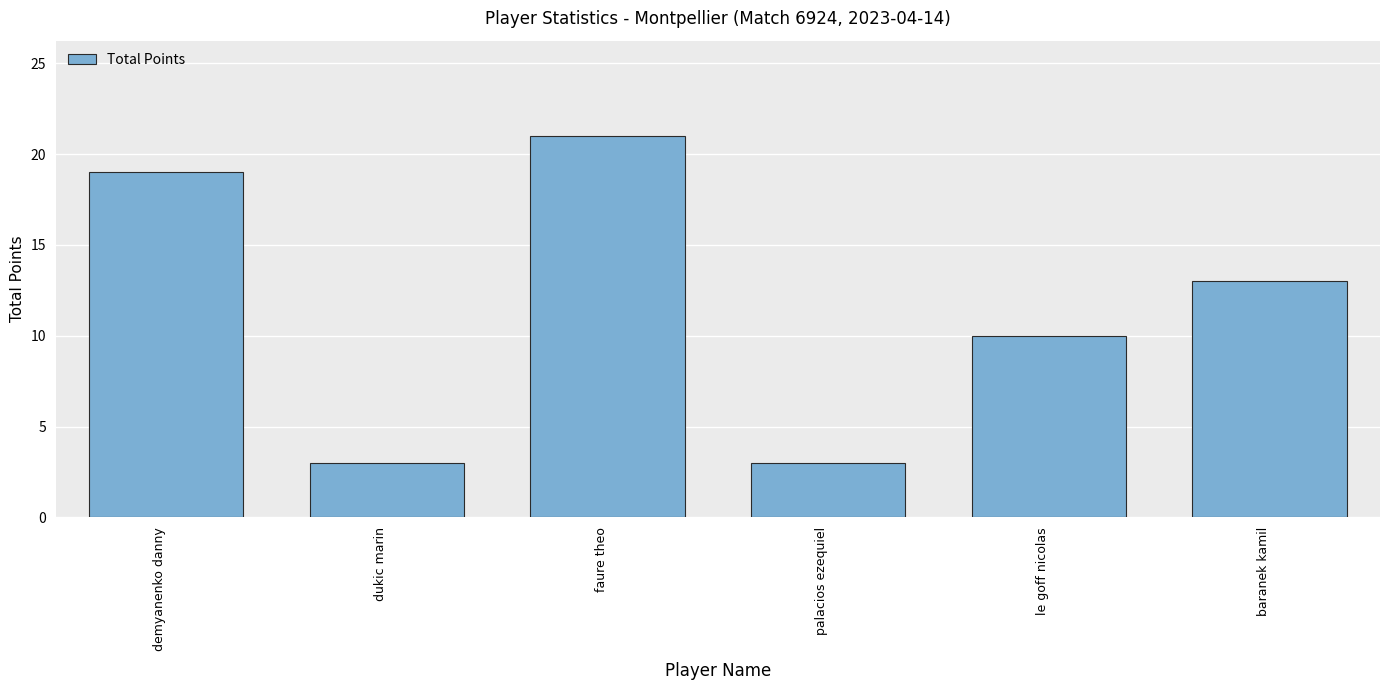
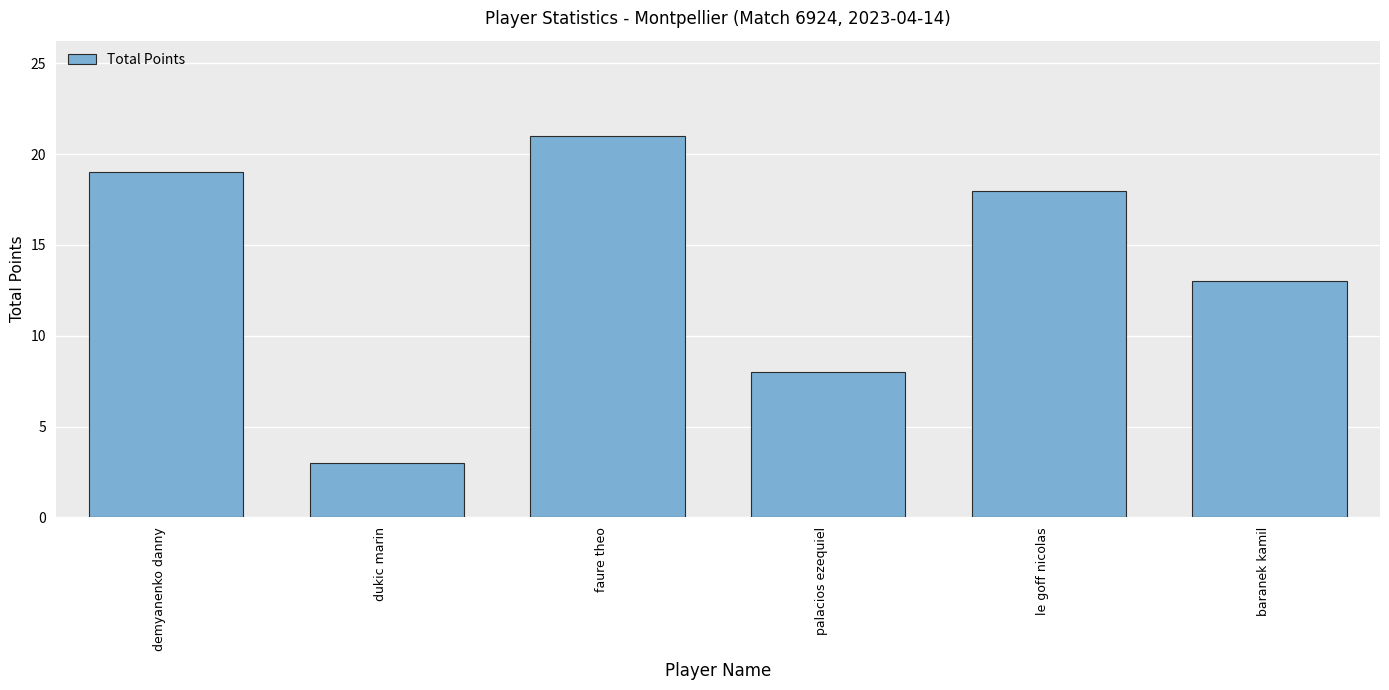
  {
    "demyanenko danny": 19,
    "dukic marin": 3,
    "faure theo": 21,
-   "palacios ezequiel": 3,
-   "le goff nicolas": 10,
+   "palacios ezequiel": 8,
+   "le goff nicolas": 18,
    "baranek kamil": 13
  }
